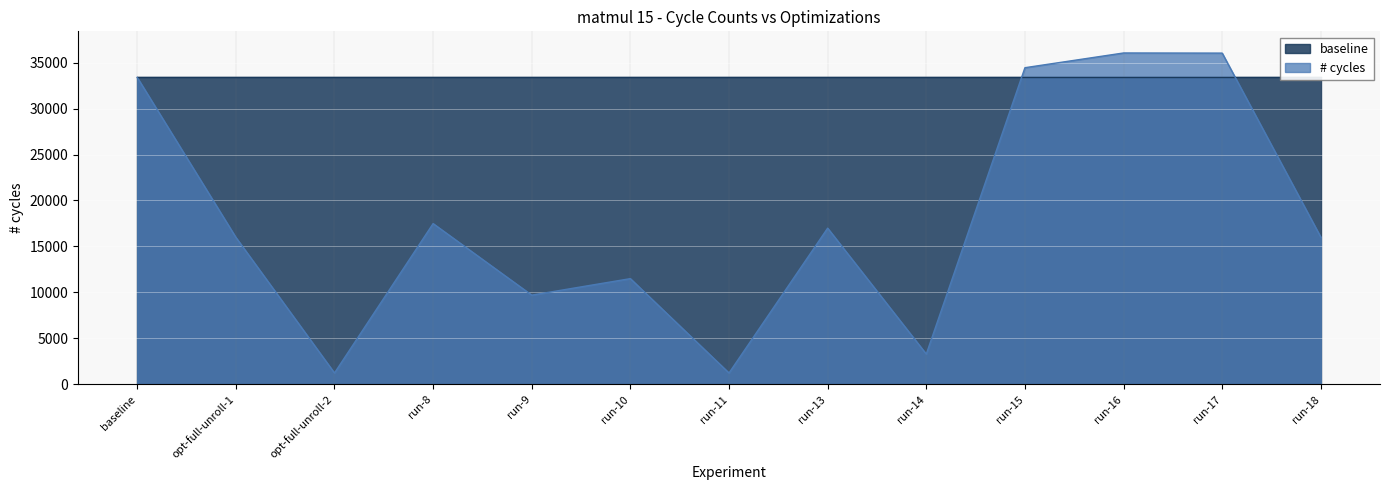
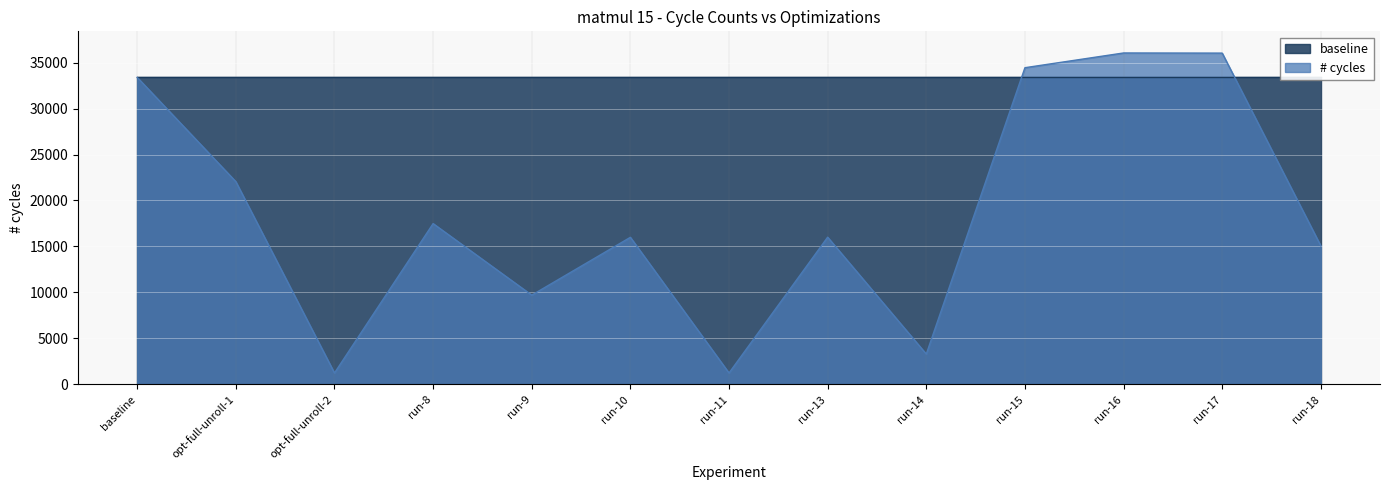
  {
    "baseline": {
      "opt-full-unroll-1": 33000,
      "opt-full-unroll-2": 33000,
      "run-8": 33000,
      "run-9": 33000,
      "run-10": 33000,
      "run-11": 33000,
      "run-13": 33000,
      "run-14": 33000,
      "run-15": 33000,
      "run-16": 33000,
      "run-17": 33000
    },
    "# cycles": {
-     "opt-full-unroll-1": 16000,
+     "opt-full-unroll-1": 22000,
      "opt-full-unroll-2": 1000,
      "run-8": 17000,
      "run-9": 10000,
-     "run-10": 11000,
+     "run-10": 16000,
      "run-11": 1000,
-     "run-13": 17000,
+     "run-13": 16000,
      "run-14": 3000,
      "run-15": 34000,
      "run-16": 36000,
      "run-17": 36000,
-     "run-18": 16000
+     "run-18": 15000
    }
  }
